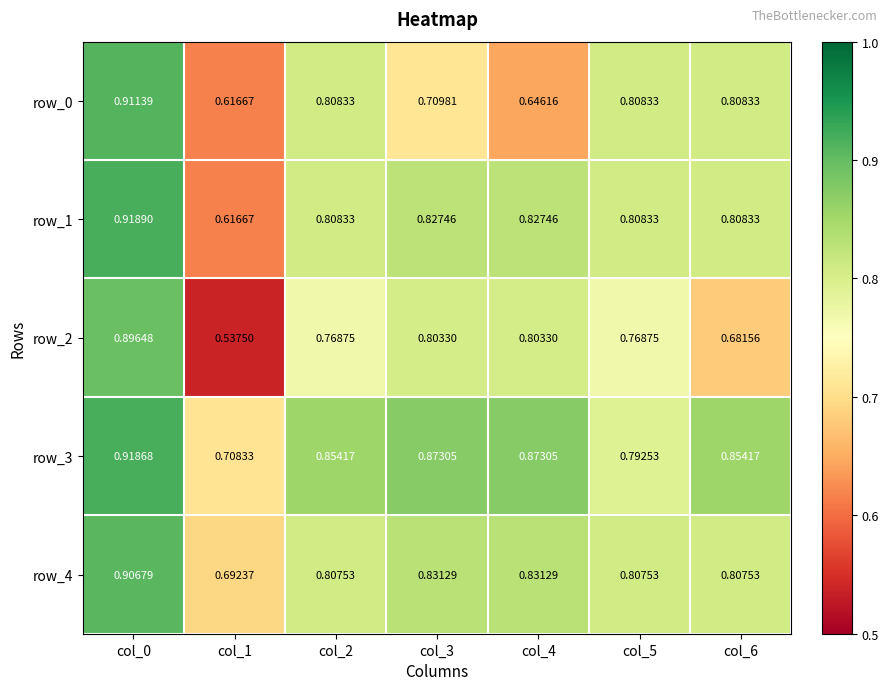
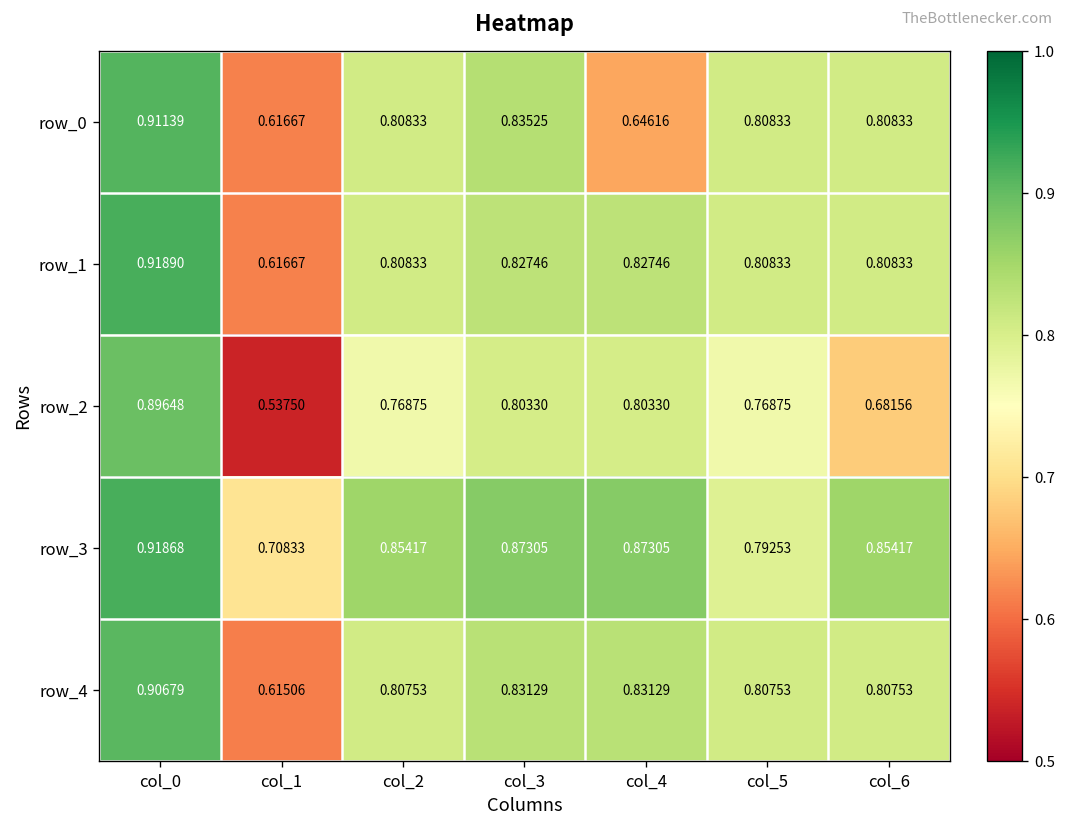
  {
    "row_0": {
      "col_0": 0.91139,
      "col_1": 0.61667,
      "col_2": 0.80833,
-     "col_3": 0.70981,
+     "col_3": 0.83525,
      "col_4": 0.64616,
      "col_5": 0.80833,
      "col_6": 0.80833
    },
    "row_1": {
      "col_0": 0.91890,
      "col_1": 0.61667,
      "col_2": 0.80833,
      "col_3": 0.82746,
      "col_4": 0.82746,
      "col_5": 0.80833,
      "col_6": 0.80833
    },
    "row_2": {
      "col_0": 0.89648,
      "col_1": 0.53750,
      "col_2": 0.76875,
      "col_3": 0.80330,
      "col_4": 0.80330,
      "col_5": 0.76875,
      "col_6": 0.68156
    },
    "row_3": {
      "col_0": 0.91868,
      "col_1": 0.70833,
      "col_2": 0.85417,
      "col_3": 0.87305,
      "col_4": 0.87305,
      "col_5": 0.79253,
      "col_6": 0.85417
    },
    "row_4": {
      "col_0": 0.90679,
-     "col_1": 0.69237,
+     "col_1": 0.61506,
      "col_2": 0.80753,
      "col_3": 0.83129,
      "col_4": 0.83129,
      "col_5": 0.80753,
      "col_6": 0.80753
    }
  }
